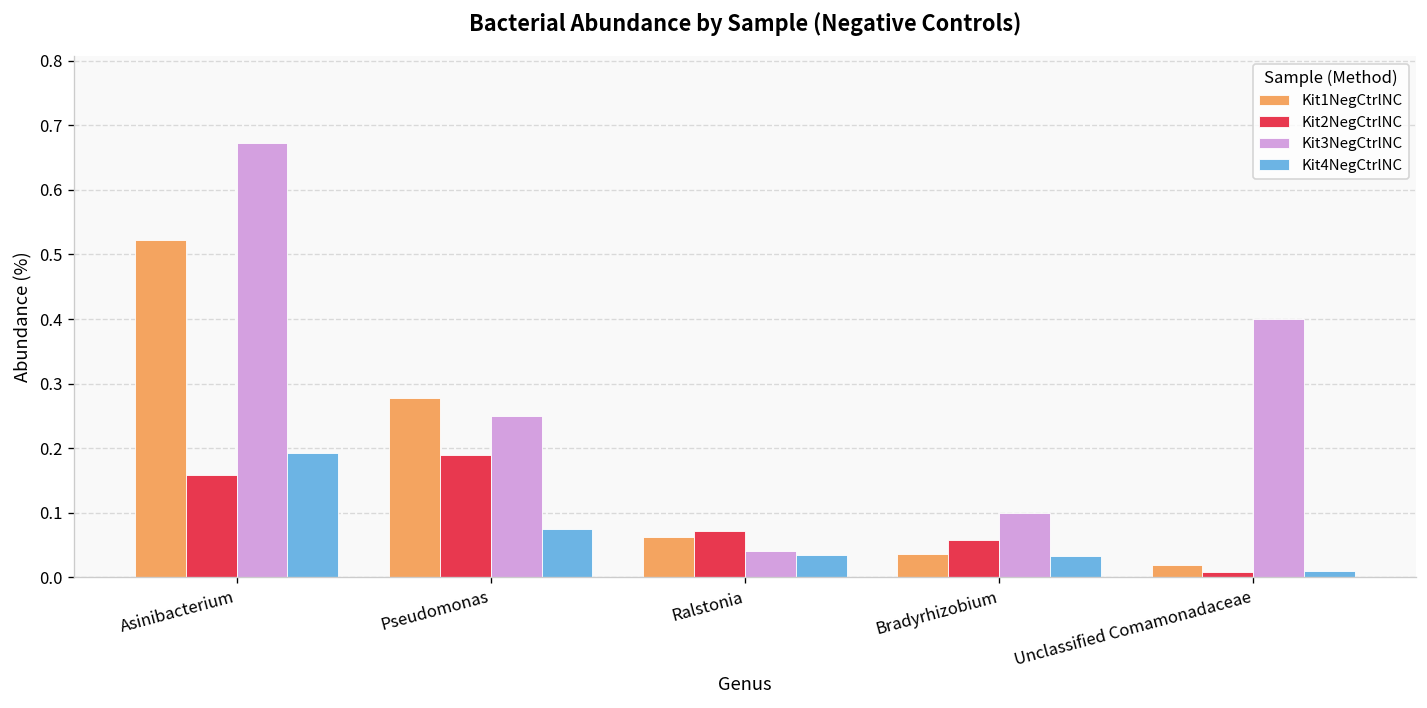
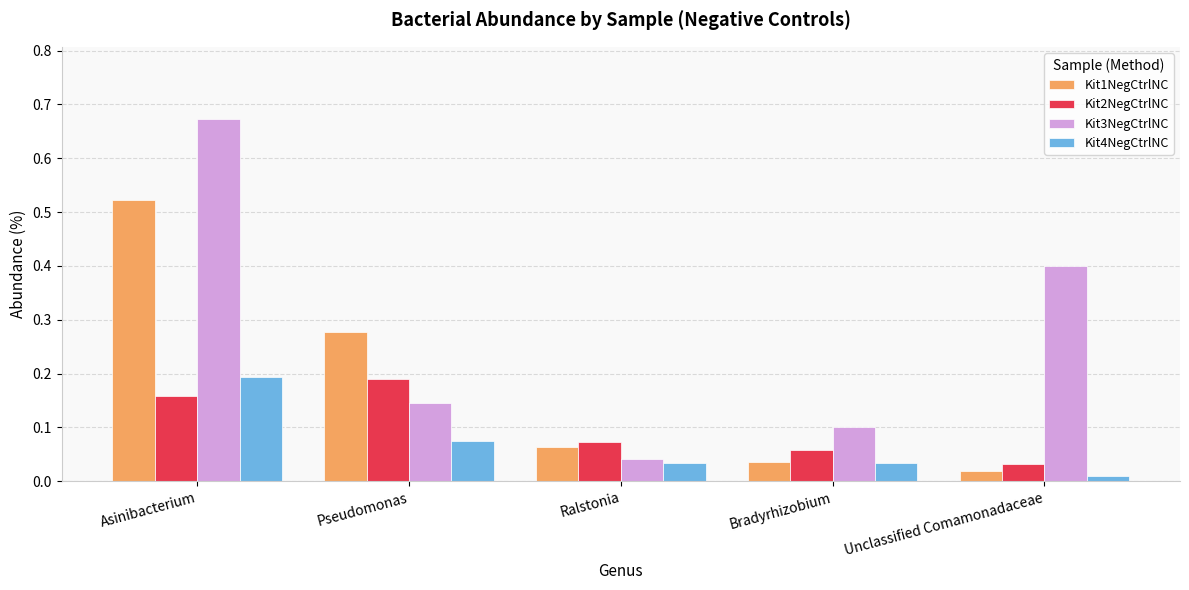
  {
    "Kit1NegCtrlNC": {
      "Asinibacterium": 0.52,
      "Pseudomonas": 0.28,
      "Ralstonia": 0.06,
      "Bradyrhizobium": 0.04,
      "Unclassified Comamonadaceae": 0.02
    },
    "Kit2NegCtrlNC": {
      "Asinibacterium": 0.16,
      "Pseudomonas": 0.19,
      "Ralstonia": 0.07,
      "Bradyrhizobium": 0.06,
-     "Unclassified Comamonadaceae": 0.01
+     "Unclassified Comamonadaceae": 0.03
    },
    "Kit3NegCtrlNC": {
      "Asinibacterium": 0.67,
-     "Pseudomonas": 0.25,
+     "Pseudomonas": 0.15,
      "Ralstonia": 0.04,
      "Bradyrhizobium": 0.10,
      "Unclassified Comamonadaceae": 0.40
    },
    "Kit4NegCtrlNC": {
      "Asinibacterium": 0.19,
      "Pseudomonas": 0.07,
      "Ralstonia": 0.03,
      "Bradyrhizobium": 0.03,
      "Unclassified Comamonadaceae": 0.01
    }
  }
